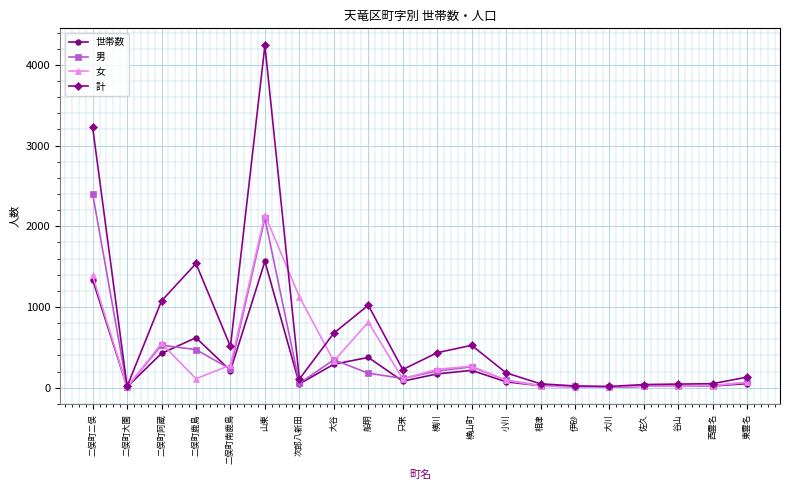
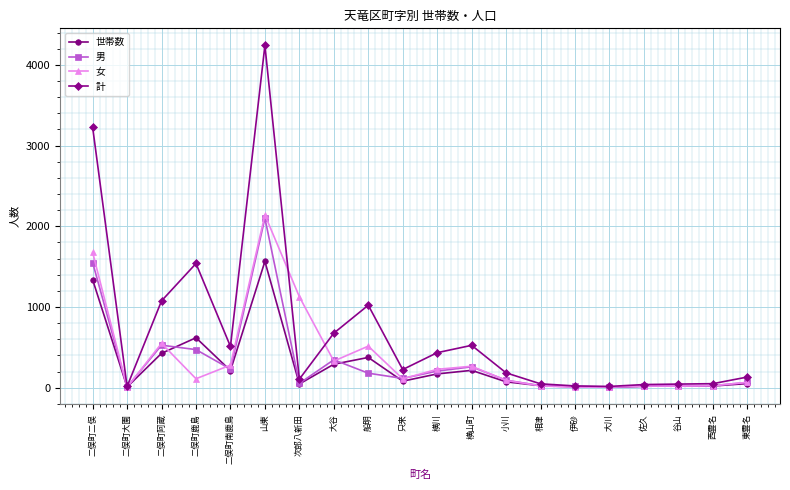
  {
    "男": {
-     "二俣町二俣": 2400,
+     "二俣町二俣": 1600,
      "二俣町鹿島": 500,
      "山東": 2100,
      "船明": 200
    },
    "女": {
-     "二俣町二俣": 1400,
+     "二俣町二俣": 1700,
      "二俣町鹿島": 100,
      "二俣町南鹿島": 300,
      "山東": 2100,
      "次郎八新田": 1100,
-     "船明": 800
+     "船明": 500
    }
  }
